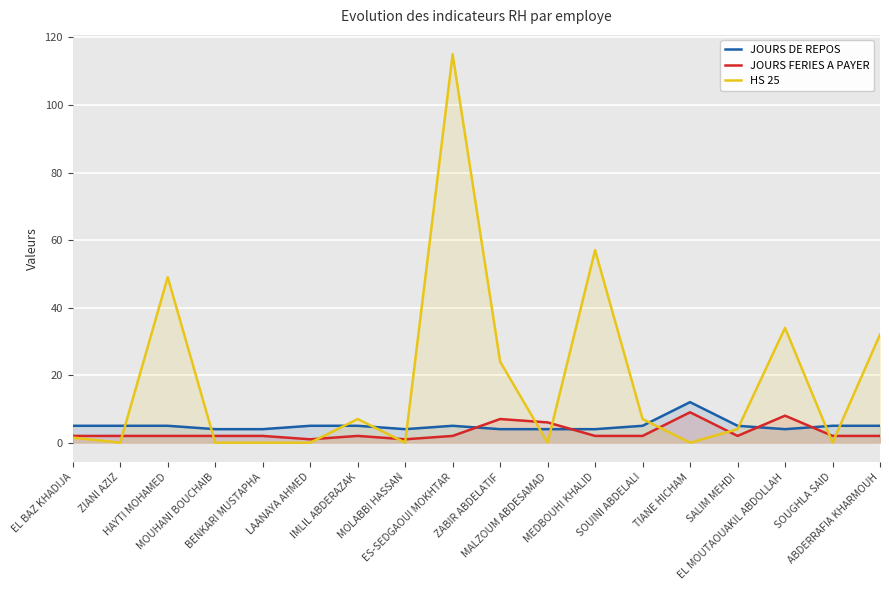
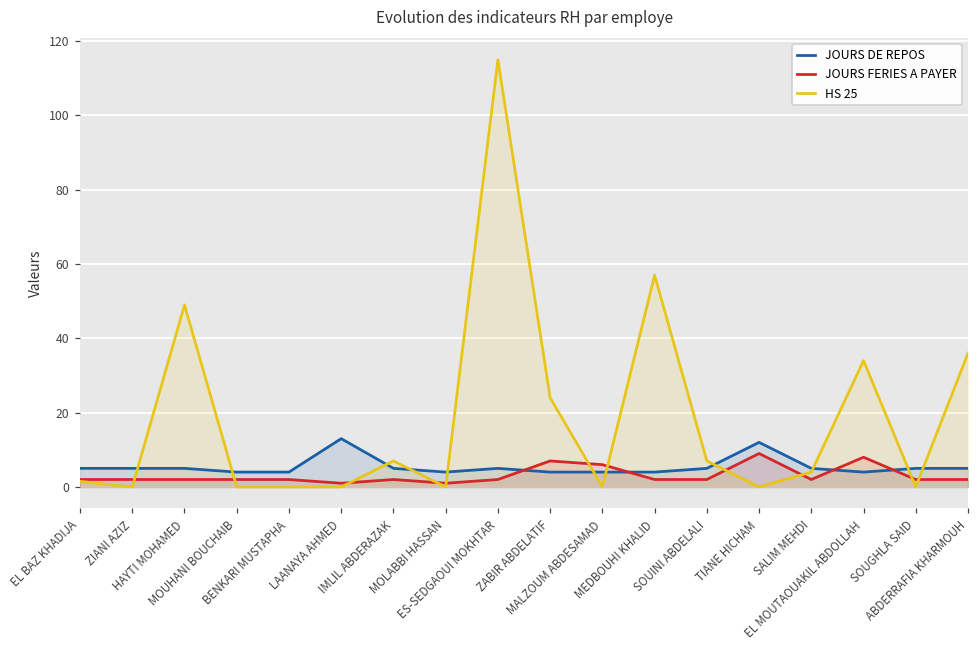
  {
    "JOURS DE REPOS": {
      "EL BAZ KHADIJA": 5,
      "ZIANI AZIZ": 5,
      "HAYTI MOHAMED": 5,
      "MOUHANI BOUCHAIB": 4,
      "BENKARI MUSTAPHA": 4,
-     "LAANAYA AHMED": 5,
+     "LAANAYA AHMED": 13,
      "IMLIL ABDERAZAK": 5,
      "MOLABBI HASSAN": 4,
      "ES-SEDGAOUI MOKHTAR": 5,
      "ZABIR ABDELATIF": 4,
      "MALZOUM ABDESAMAD": 4,
      "MEDBOUHI KHALID": 4,
      "SOUINI ABDELALI": 5,
      "TIANE HICHAM": 12,
      "SALIM MEHDI": 5,
      "EL MOUTAOUAKIL ABDOLLAH": 4,
      "SOUGHLA SAID": 5,
      "ABDERRAFIA KHARMOUH": 5
    },
    "JOURS FERIES A PAYER": {
      "ZIANI AZIZ": 2,
      "HAYTI MOHAMED": 2,
      "MOUHANI BOUCHAIB": 2,
      "BENKARI MUSTAPHA": 2,
      "LAANAYA AHMED": 1,
      "IMLIL ABDERAZAK": 2,
      "MOLABBI HASSAN": 1,
      "ES-SEDGAOUI MOKHTAR": 2,
      "ZABIR ABDELATIF": 7,
      "MALZOUM ABDESAMAD": 6,
      "MEDBOUHI KHALID": 2,
      "SOUINI ABDELALI": 2,
      "TIANE HICHAM": 9,
      "SALIM MEHDI": 2,
      "EL MOUTAOUAKIL ABDOLLAH": 8,
      "SOUGHLA SAID": 2,
      "ABDERRAFIA KHARMOUH": 2
    },
    "HS 25": {
      "ZIANI AZIZ": 0,
      "HAYTI MOHAMED": 49,
      "MOUHANI BOUCHAIB": 0,
      "BENKARI MUSTAPHA": 0,
      "LAANAYA AHMED": 0,
      "IMLIL ABDERAZAK": 7,
      "MOLABBI HASSAN": 0,
      "ES-SEDGAOUI MOKHTAR": 115,
      "ZABIR ABDELATIF": 24,
      "MALZOUM ABDESAMAD": 0,
      "MEDBOUHI KHALID": 57,
      "SOUINI ABDELALI": 7,
      "TIANE HICHAM": 0,
      "SALIM MEHDI": 4,
      "EL MOUTAOUAKIL ABDOLLAH": 34,
      "SOUGHLA SAID": 0,
-     "ABDERRAFIA KHARMOUH": 32
+     "ABDERRAFIA KHARMOUH": 36
    }
  }
